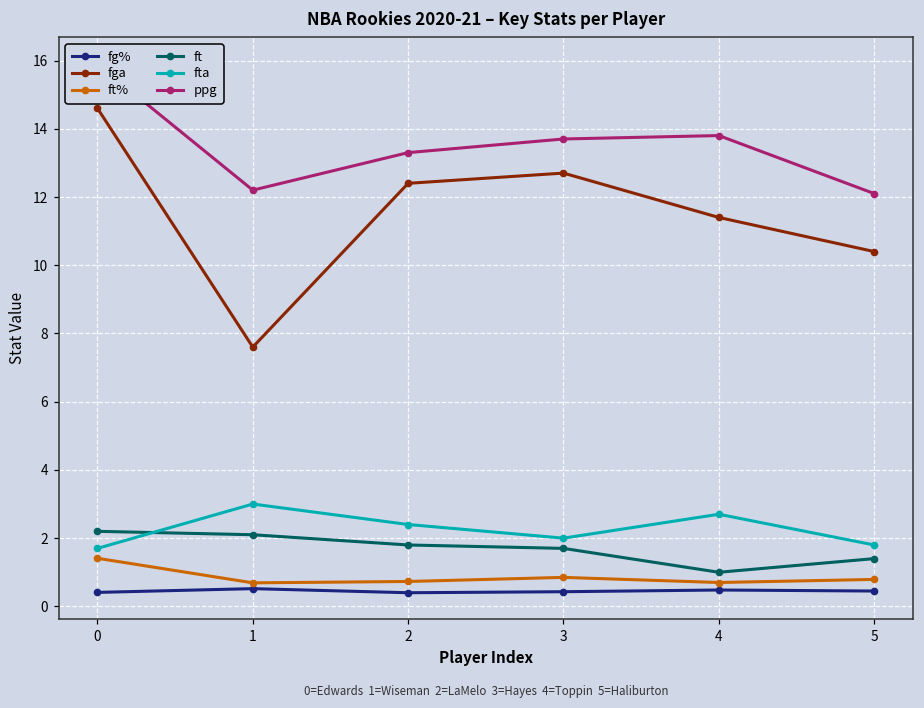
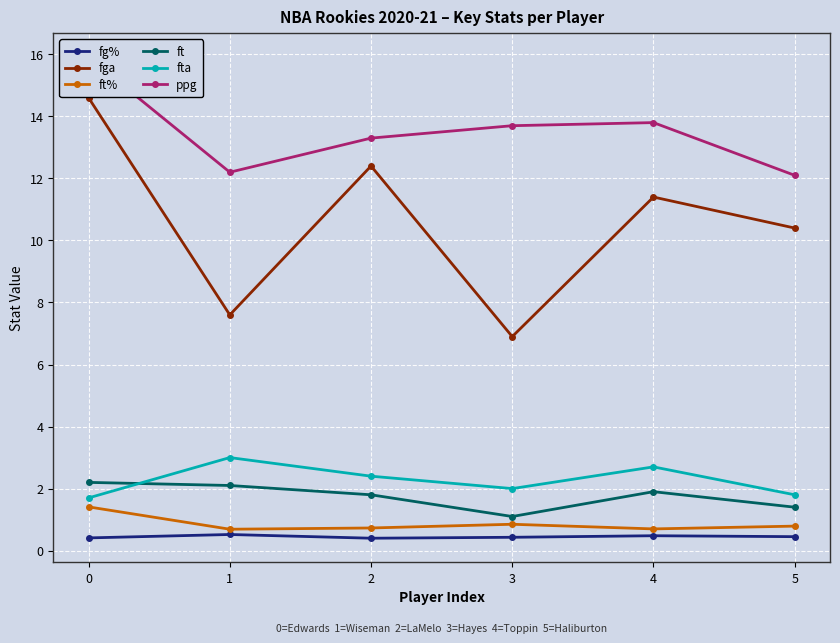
  {
    "fg%": {
      "0": 0.4,
      "1": 0.5,
      "2": 0.4,
      "3": 0.4,
      "4": 0.5,
      "5": 0.5
    },
    "fga": {
      "0": 14.6,
      "1": 7.6,
      "2": 12.4,
-     "3": 12.7,
+     "3": 6.9,
      "4": 11.4,
      "5": 10.4
    },
    "ft%": {
      "0": 1.4,
      "1": 0.7,
      "2": 0.7,
      "3": 0.9,
      "4": 0.7,
      "5": 0.8
    },
    "ft": {
      "0": 2.2,
      "1": 2.1,
      "2": 1.8,
-     "3": 1.7,
-     "4": 1.0,
+     "3": 1.1,
+     "4": 1.9,
      "5": 1.4
    },
    "fta": {
      "0": 1.7,
      "1": 3.0,
      "2": 2.4,
      "3": 2.0,
      "4": 2.7,
      "5": 1.8
    },
    "ppg": {
      "1": 12.2,
      "2": 13.3,
      "3": 13.7,
      "4": 13.8,
      "5": 12.1
    }
  }
